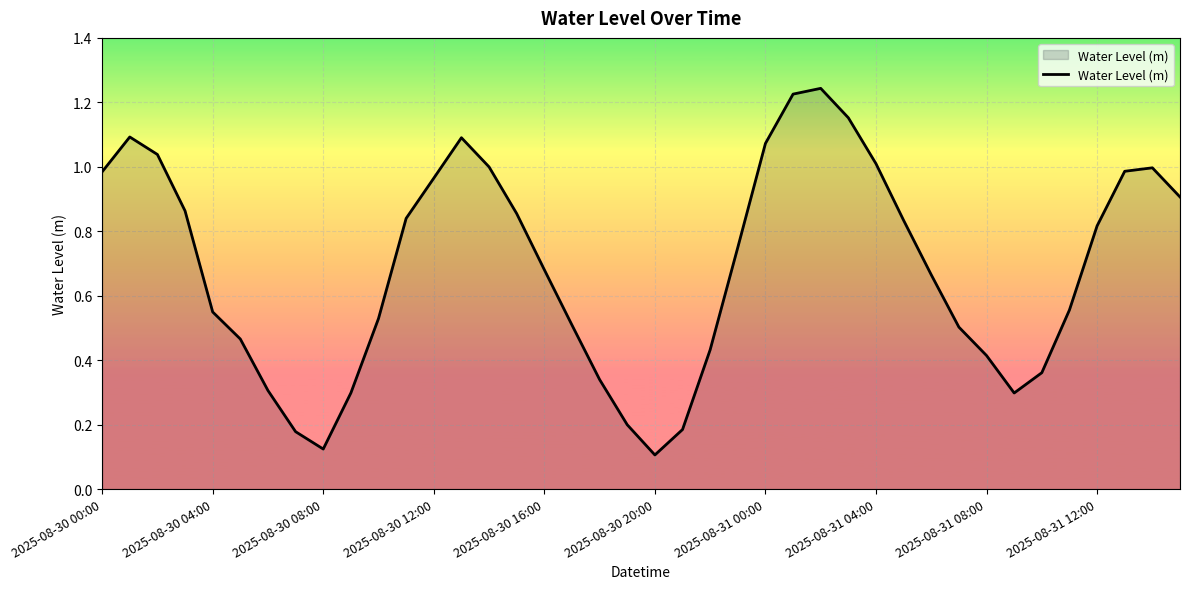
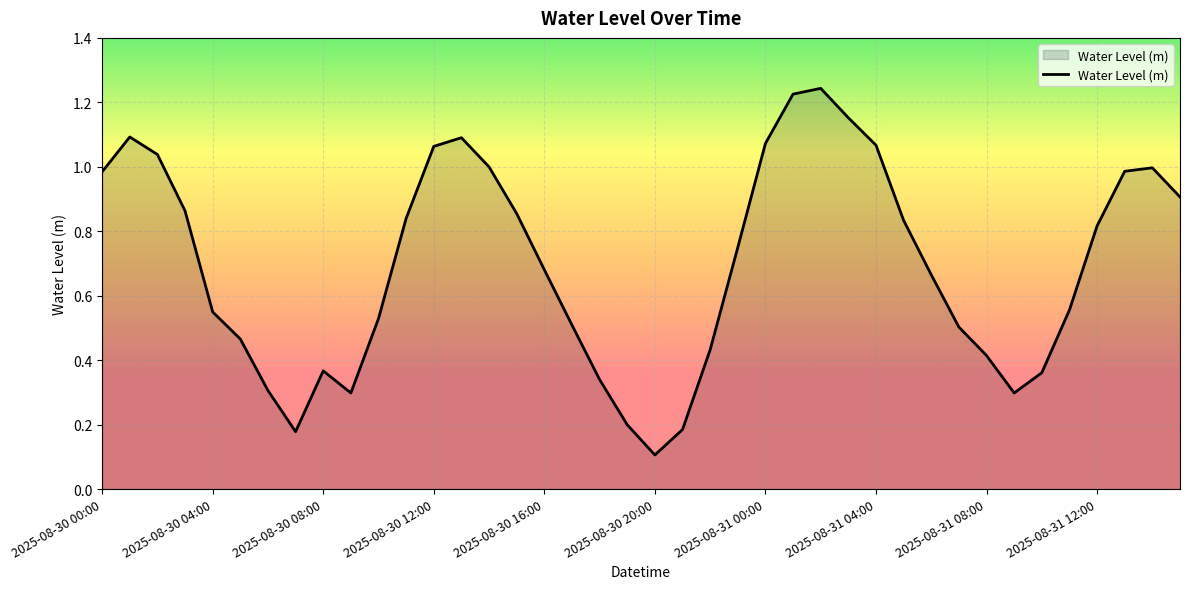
  {
    "2025-08-30 00:00": 0.98,
    "2025-08-30 04:00": 0.55,
-   "2025-08-30 08:00": 0.12,
-   "2025-08-30 12:00": 0.96,
+   "2025-08-30 08:00": 0.37,
+   "2025-08-30 12:00": 1.06,
    "2025-08-30 16:00": 0.68,
    "2025-08-30 20:00": 0.11,
    "2025-08-31 00:00": 1.07,
-   "2025-08-31 04:00": 1.01,
+   "2025-08-31 04:00": 1.07,
    "2025-08-31 08:00": 0.41,
    "2025-08-31 12:00": 0.82
  }
